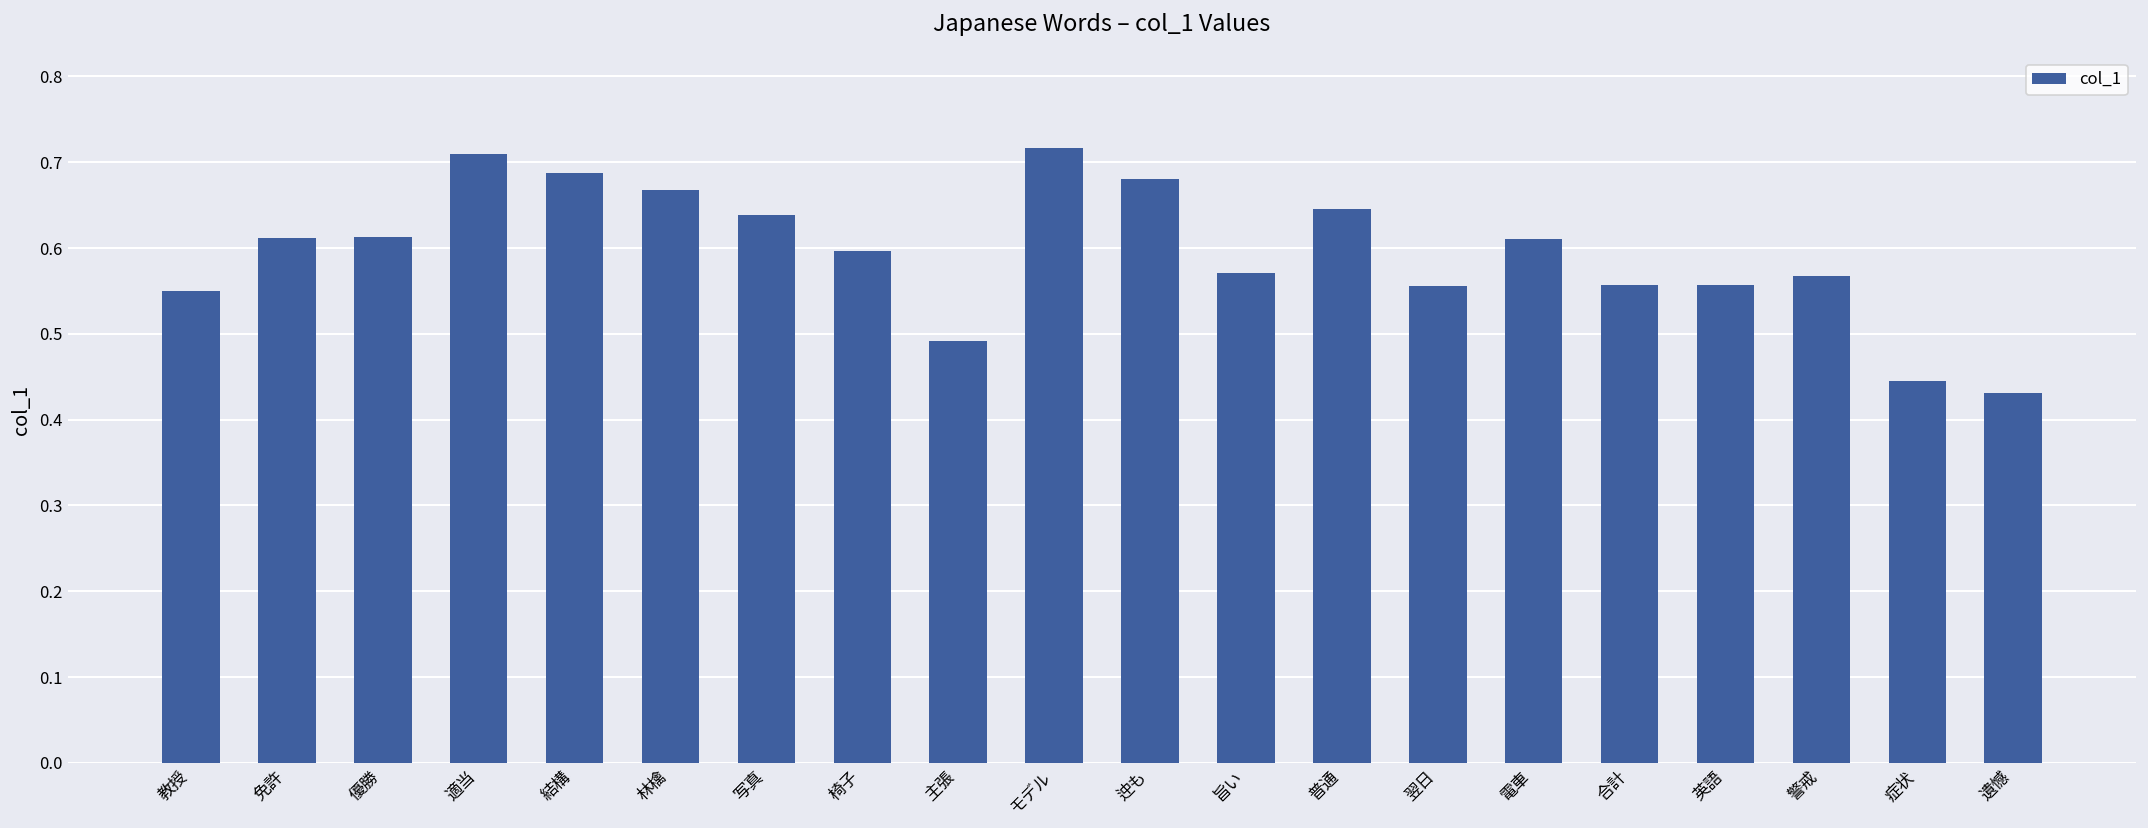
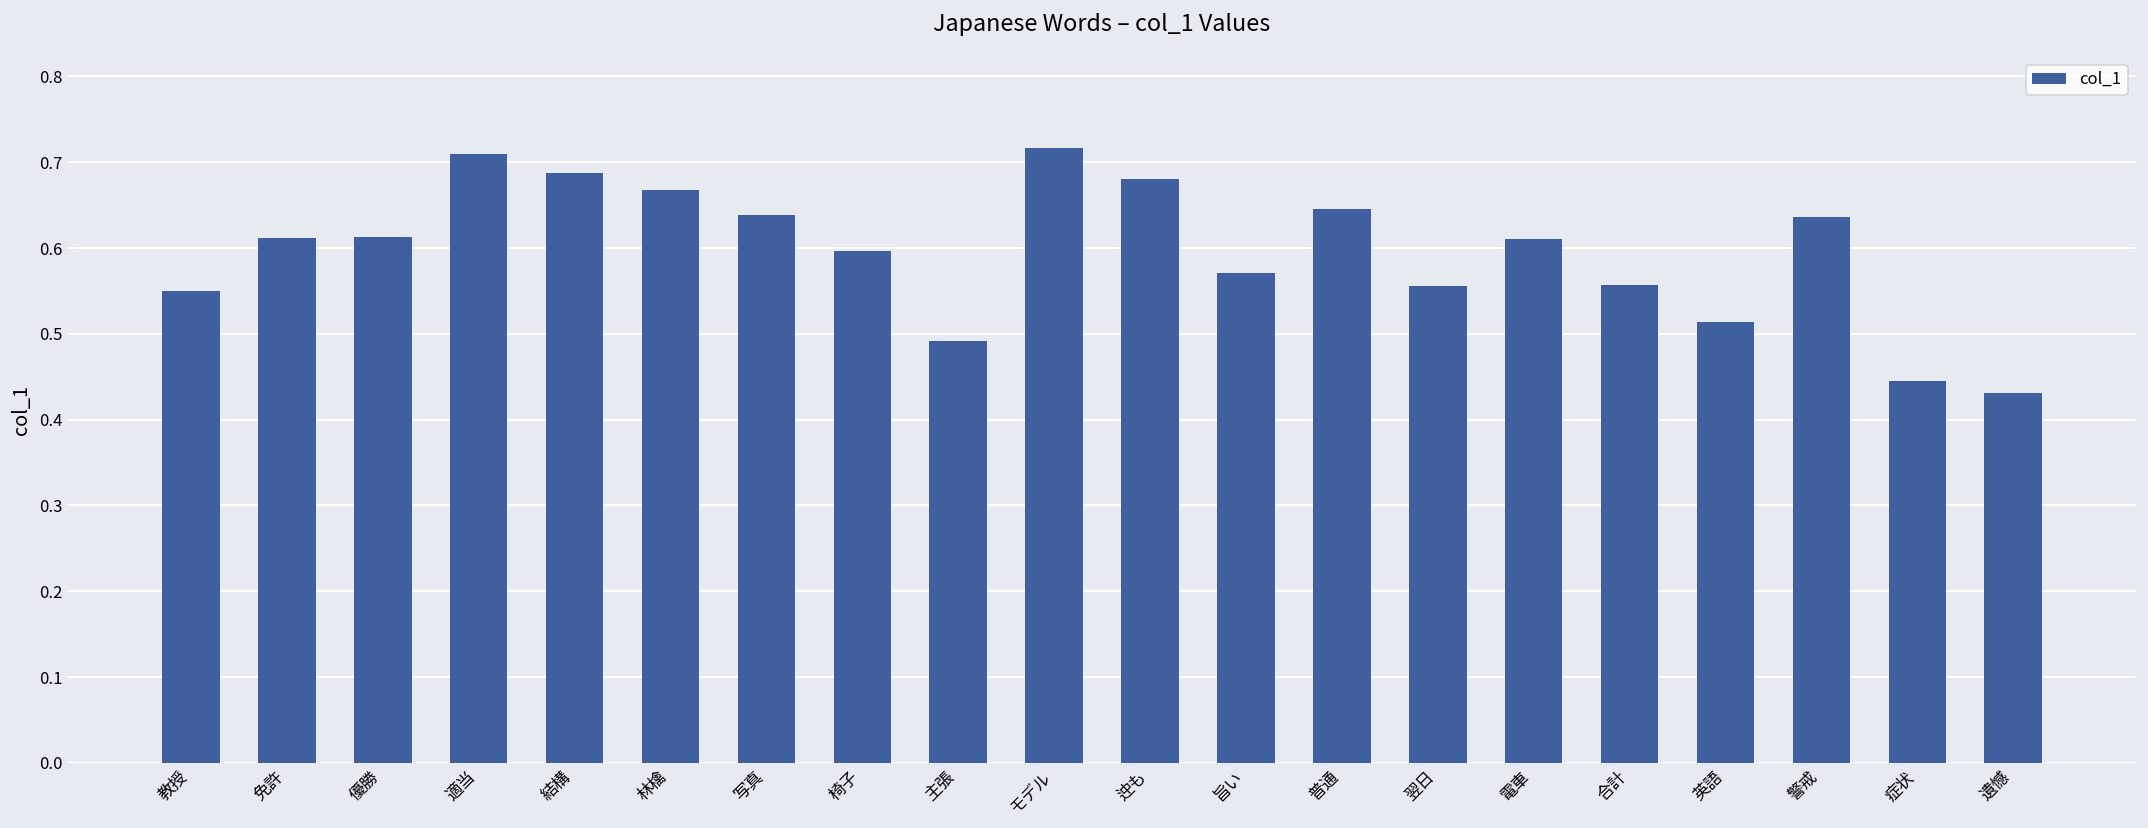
  {
    "教授": 0.55,
    "免許": 0.61,
    "優勝": 0.61,
    "適当": 0.71,
    "結構": 0.69,
    "林檎": 0.67,
    "写真": 0.64,
    "椅子": 0.60,
    "主張": 0.49,
    "モデル": 0.72,
    "迚も": 0.68,
    "旨い": 0.57,
    "普通": 0.65,
    "翌日": 0.56,
    "電車": 0.61,
    "合計": 0.56,
-   "英語": 0.56,
-   "警戒": 0.57,
+   "英語": 0.51,
+   "警戒": 0.64,
    "症状": 0.45,
    "遺憾": 0.43
  }
